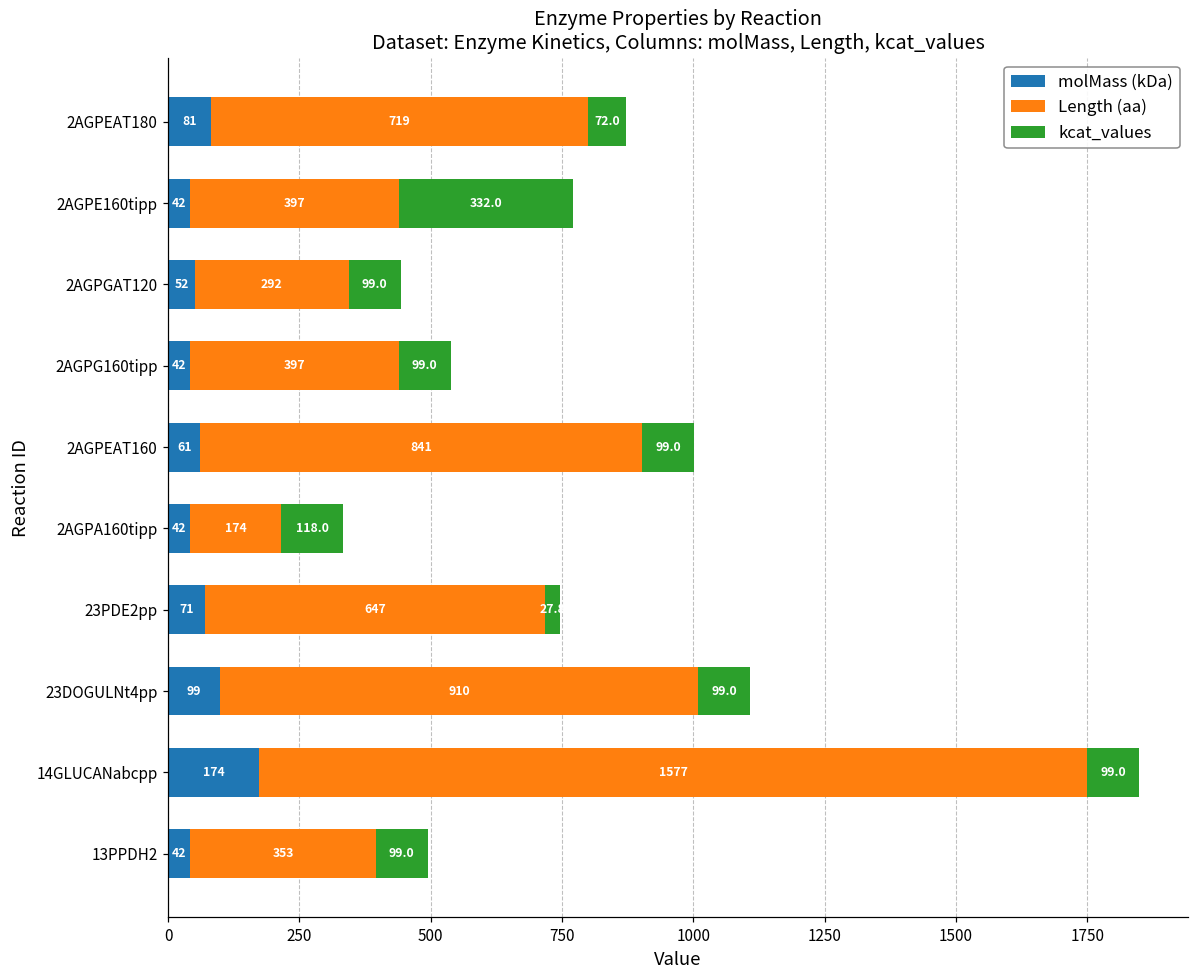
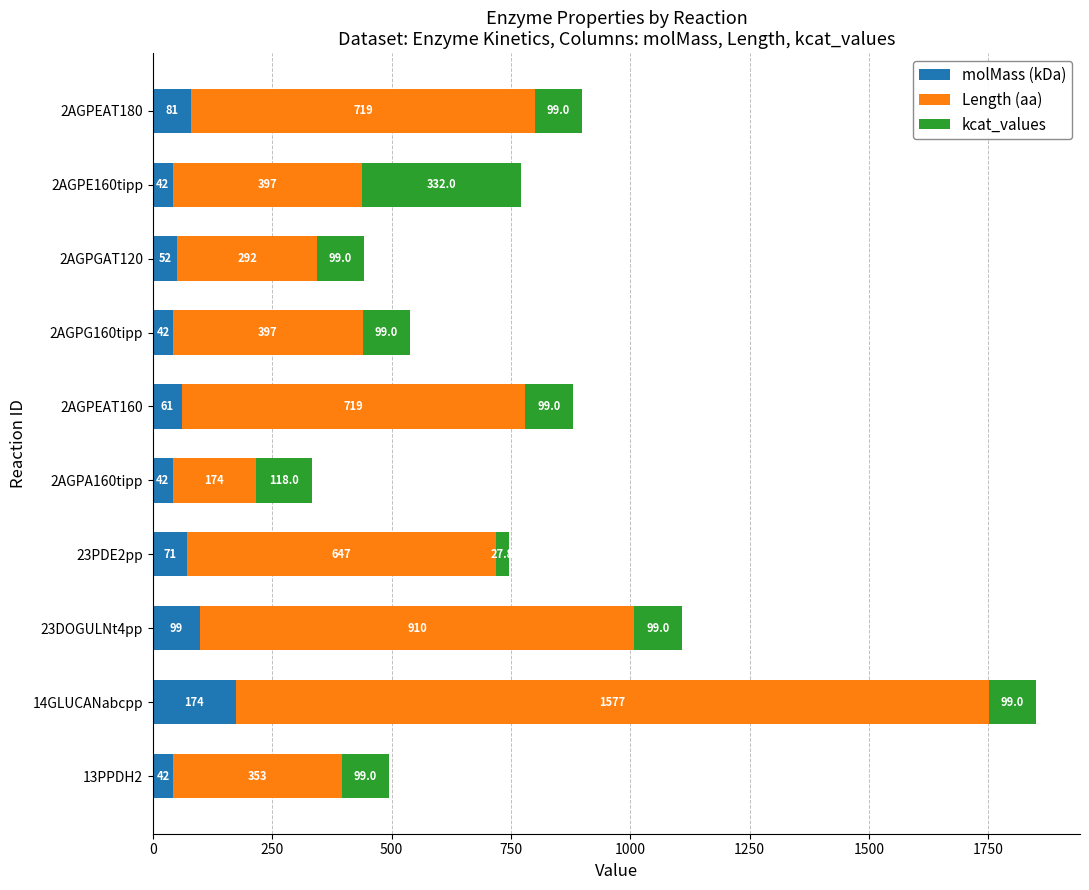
  {
    "molMass (kDa)": {
      "2AGPEAT180": 81,
      "2AGPE160tipp": 42,
      "2AGPGAT120": 52,
      "2AGPG160tipp": 42,
      "2AGPEAT160": 61,
      "2AGPA160tipp": 42,
      "23PDE2pp": 71,
      "23DOGULNt4pp": 99,
      "14GLUCANabcpp": 174,
      "13PPDH2": 42
    },
    "Length (aa)": {
      "2AGPEAT180": 719,
      "2AGPE160tipp": 397,
      "2AGPGAT120": 292,
      "2AGPG160tipp": 397,
-     "2AGPEAT160": 841,
+     "2AGPEAT160": 719,
      "2AGPA160tipp": 174,
      "23PDE2pp": 647,
      "23DOGULNt4pp": 910,
      "14GLUCANabcpp": 1577,
      "13PPDH2": 353
    },
    "kcat_values": {
-     "2AGPEAT180": 72.0,
+     "2AGPEAT180": 99.0,
      "2AGPE160tipp": 332.0,
      "2AGPGAT120": 99.0,
      "2AGPG160tipp": 99.0,
      "2AGPEAT160": 99.0,
      "2AGPA160tipp": 118.0,
      "23PDE2pp": 27.8,
      "23DOGULNt4pp": 99.0,
      "14GLUCANabcpp": 99.0,
      "13PPDH2": 99.0
    }
  }
